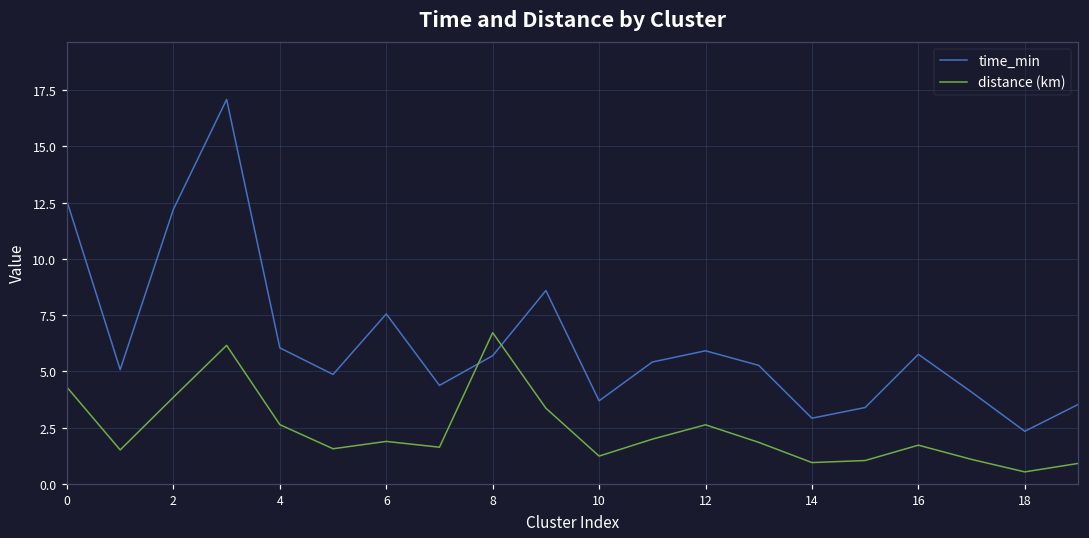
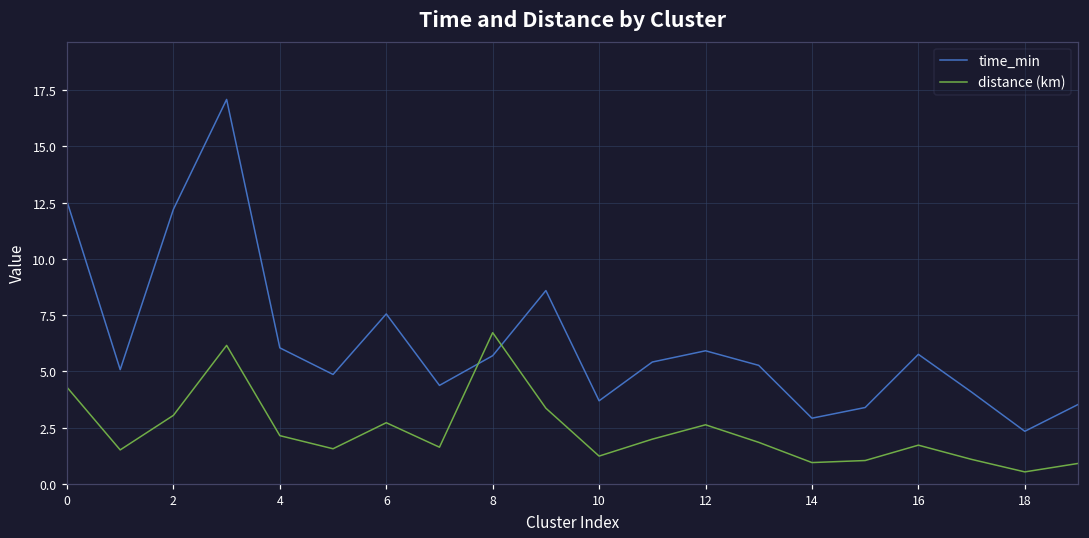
  {
    "time_min": {
      "0": 12.6,
      "2": 12.2,
      "4": 6.0,
      "6": 7.6,
      "8": 5.7,
      "10": 3.7,
      "12": 5.9,
      "14": 2.9,
      "16": 5.8,
      "18": 2.3
    },
    "distance (km)": {
      "0": 4.3,
-     "2": 3.8,
-     "4": 2.6,
-     "6": 1.9,
+     "2": 3.0,
+     "4": 2.1,
+     "6": 2.7,
      "8": 6.7,
      "10": 1.2,
      "12": 2.6,
      "14": 0.9,
      "16": 1.7,
      "18": 0.5
    }
  }
